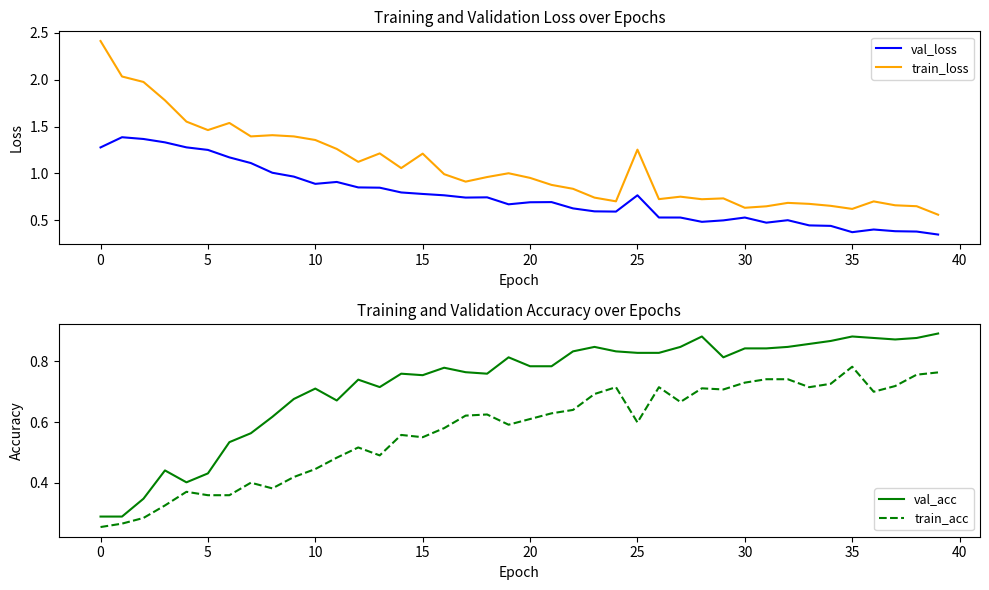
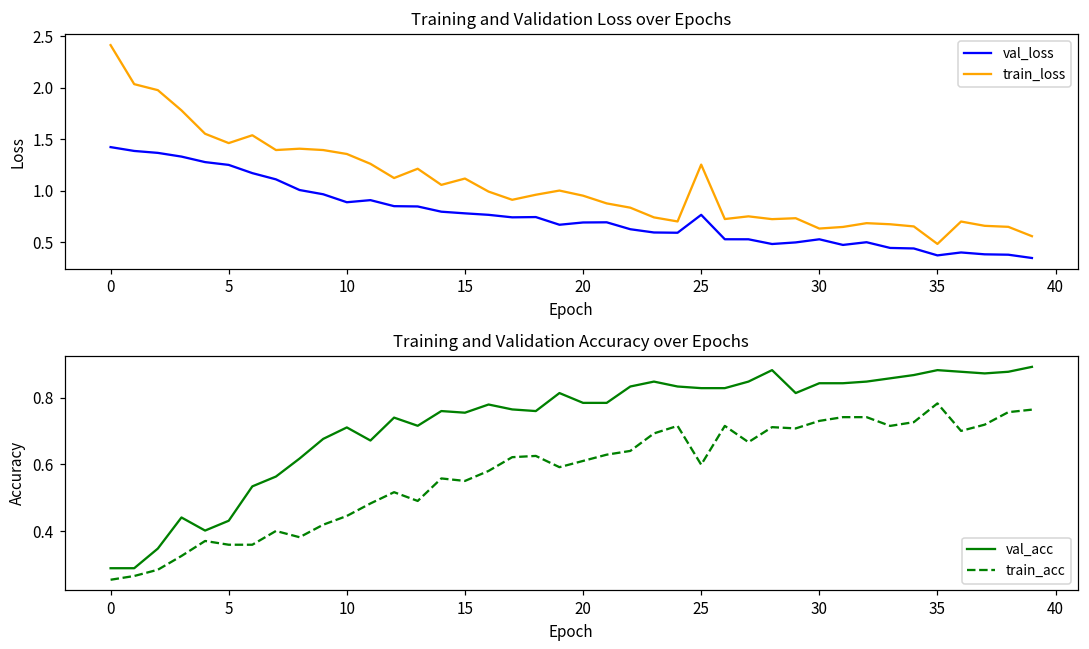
  {
    "Training and Validation Loss over Epochs": {
      "val_loss": {
-       "0": 1.3,
+       "0": 1.4,
        "5": 1.3,
        "10": 0.9,
        "15": 0.8,
        "20": 0.7,
        "25": 0.8,
        "30": 0.5,
        "35": 0.4
      },
      "train_loss": {
        "0": 2.4,
        "5": 1.5,
        "10": 1.4,
-       "15": 1.2,
+       "15": 1.1,
        "20": 1.0,
        "25": 1.3,
        "30": 0.6,
-       "35": 0.6
+       "35": 0.5
      }
    }
  }
